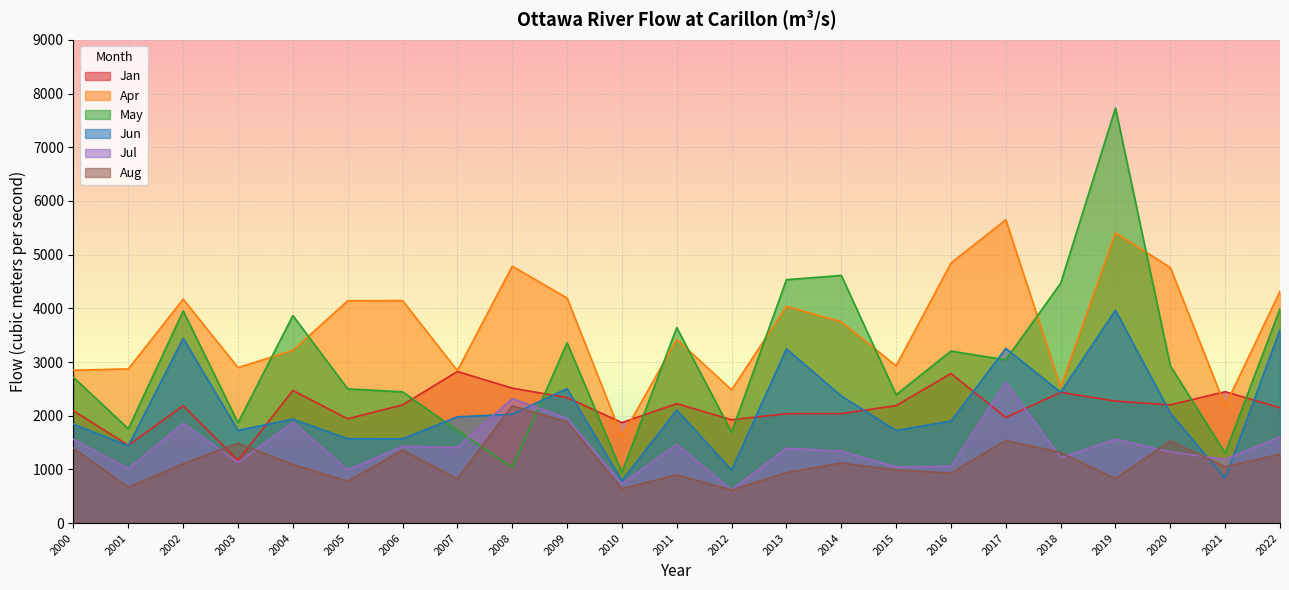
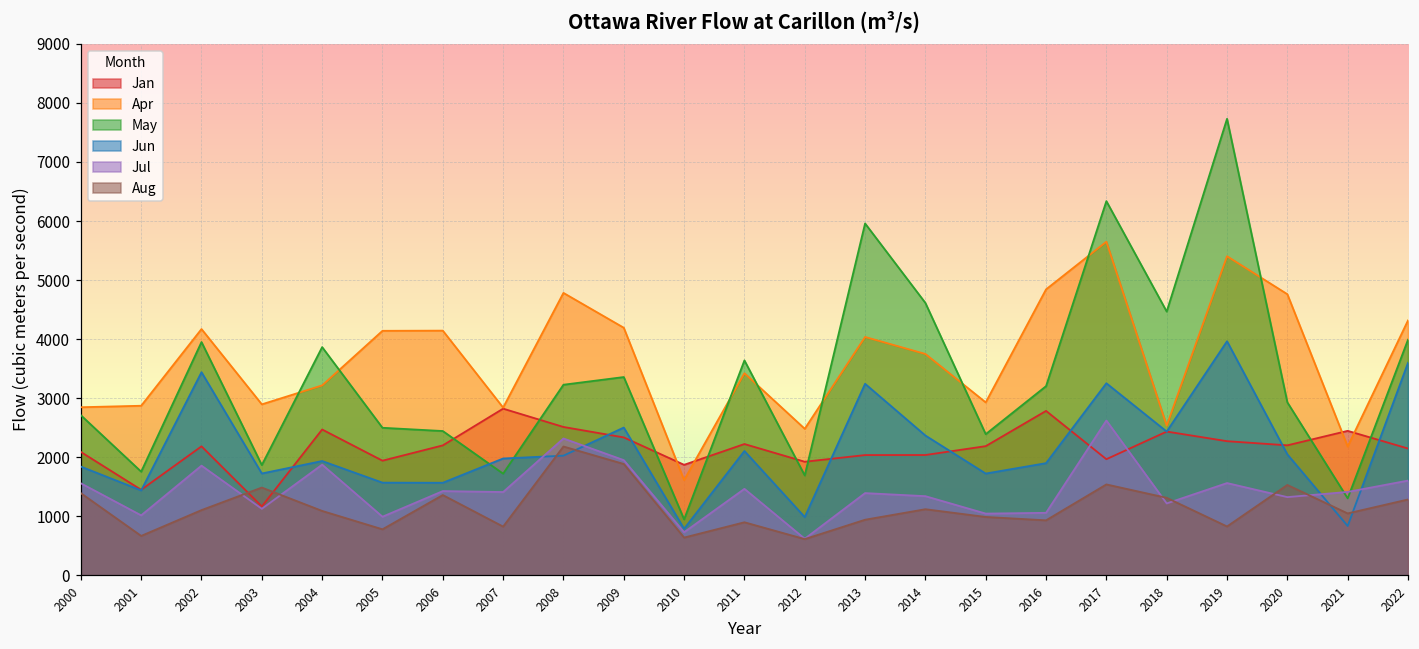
  {
    "Jan": {
      "2000": 2100,
      "2002": 2200,
      "2004": 2500,
      "2005": 1900,
      "2006": 2200,
      "2008": 2500,
      "2009": 2300,
      "2010": 1900,
      "2011": 2200,
      "2012": 1900,
      "2013": 2000,
      "2014": 2000,
      "2015": 2200,
      "2016": 2800,
      "2017": 2000,
      "2019": 2300,
      "2020": 2200,
      "2021": 2400,
      "2022": 2100
    },
    "Apr": {
      "2000": 2800,
      "2001": 2900,
      "2002": 4200,
      "2003": 2900,
      "2004": 3200,
      "2005": 4100,
      "2006": 4100,
      "2008": 4800,
      "2009": 4200,
      "2010": 1600,
      "2011": 3400,
      "2012": 2500,
      "2013": 4000,
      "2014": 3700,
      "2015": 2900,
      "2016": 4800,
      "2017": 5700,
      "2018": 2500,
      "2019": 5400,
      "2020": 4800,
      "2021": 2200,
      "2022": 4300
    },
    "May": {
      "2000": 2700,
      "2001": 1800,
      "2002": 4000,
      "2003": 1900,
      "2004": 3900,
      "2005": 2500,
      "2006": 2400,
      "2007": 1700,
-     "2008": 1000,
+     "2008": 3200,
      "2009": 3400,
      "2010": 900,
      "2011": 3600,
      "2012": 1700,
-     "2013": 4500,
+     "2013": 6000,
      "2014": 4600,
      "2015": 2400,
      "2016": 3200,
-     "2017": 3000,
+     "2017": 6300,
      "2018": 4500,
      "2019": 7700,
      "2020": 2900,
      "2021": 1300,
      "2022": 4000
    },
    "Jun": {
      "2000": 1800,
      "2002": 3400,
      "2003": 1700,
      "2004": 1900,
      "2005": 1600,
      "2006": 1600,
      "2007": 2000,
      "2008": 2000,
      "2009": 2500,
      "2010": 800,
      "2011": 2100,
      "2012": 1000,
      "2013": 3200,
      "2014": 2400,
      "2015": 1700,
      "2016": 1900,
      "2017": 3300,
      "2019": 4000,
      "2020": 2000,
      "2021": 800,
      "2022": 3600
    },
    "Jul": {
      "2000": 1600,
      "2001": 1000,
      "2002": 1900,
      "2004": 1900,
      "2005": 1000,
      "2006": 1400,
      "2007": 1400,
      "2008": 2300,
      "2009": 2000,
      "2010": 700,
      "2011": 1500,
      "2013": 1400,
      "2014": 1300,
      "2015": 1000,
      "2016": 1100,
      "2017": 2600,
      "2018": 1200,
      "2019": 1600,
      "2020": 1300,
-     "2021": 1200,
+     "2021": 1400,
      "2022": 1600
    },
    "Aug": {
      "2000": 1400,
      "2001": 700,
      "2002": 1100,
      "2003": 1500,
      "2004": 1100,
      "2005": 800,
      "2006": 1400,
      "2007": 800,
      "2008": 2200,
      "2009": 1900,
      "2010": 600,
      "2011": 900,
      "2013": 900,
      "2014": 1100,
      "2015": 1000,
      "2016": 900,
      "2017": 1500,
      "2018": 1300,
      "2019": 800,
      "2020": 1500,
      "2021": 1000,
      "2022": 1300
    }
  }
